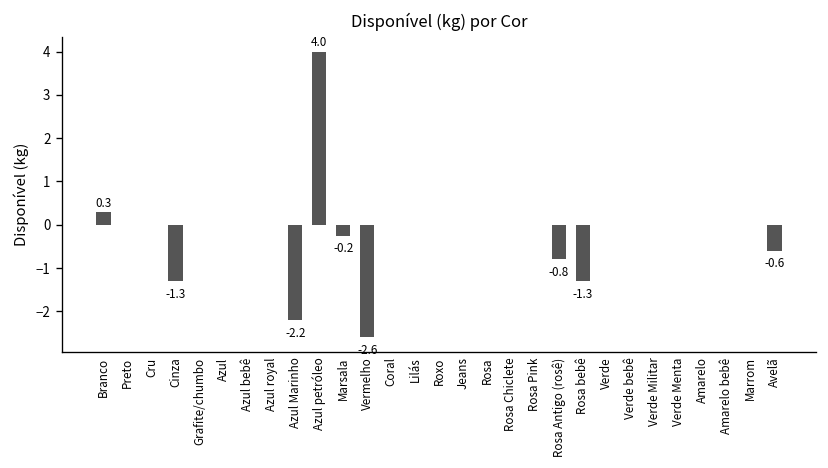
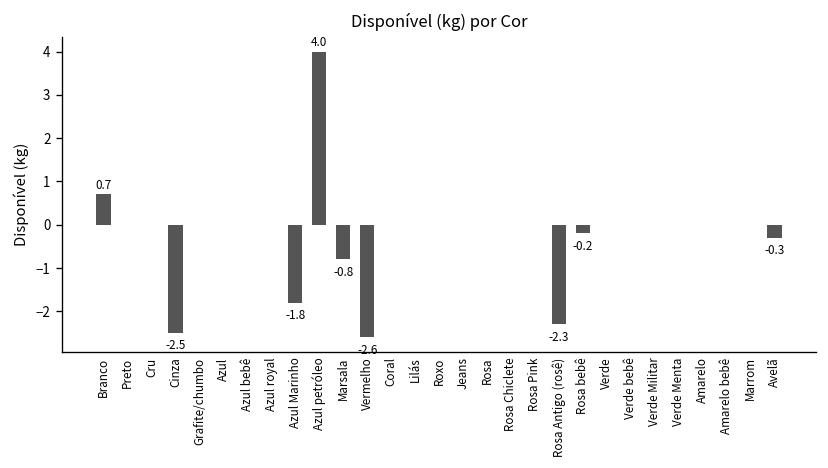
  {
-   "Branco": 0.3,
-   "Cinza": -1.3,
-   "Azul Marinho": -2.2,
+   "Branco": 0.7,
+   "Cinza": -2.5,
+   "Azul Marinho": -1.8,
    "Azul petróleo": 4.0,
-   "Marsala": -0.2,
+   "Marsala": -0.8,
    "Vermelho": -2.6,
-   "Rosa Antigo (rosê)": -0.8,
-   "Rosa bebê": -1.3,
-   "Avelã": -0.6
+   "Rosa Antigo (rosê)": -2.3,
+   "Rosa bebê": -0.2,
+   "Avelã": -0.3
  }
